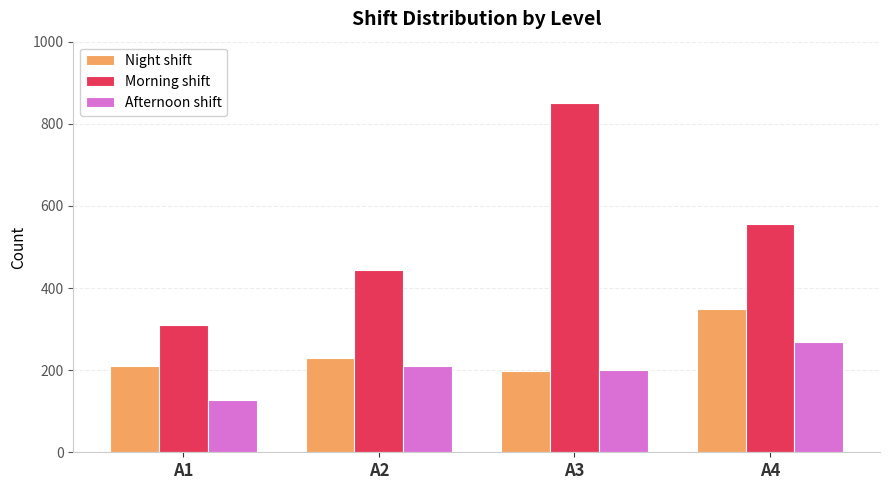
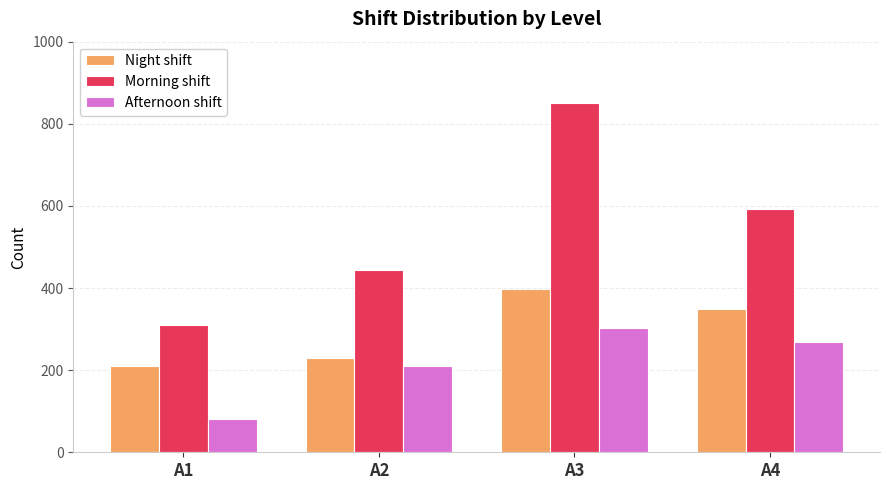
  {
    "Night shift": {
      "A1": 210,
      "A2": 230,
-     "A3": 200,
+     "A3": 400,
      "A4": 350
    },
    "Morning shift": {
      "A1": 310,
      "A2": 440,
      "A3": 850,
-     "A4": 560
+     "A4": 590
    },
    "Afternoon shift": {
-     "A1": 130,
+     "A1": 80,
      "A2": 210,
-     "A3": 200,
+     "A3": 300,
      "A4": 270
    }
  }
